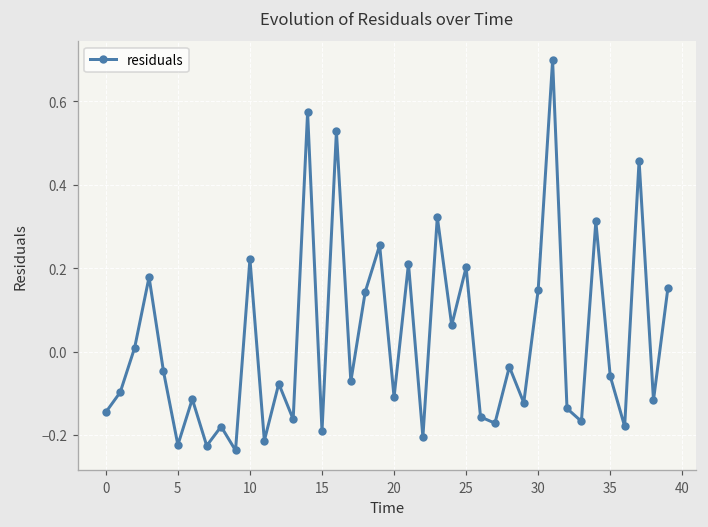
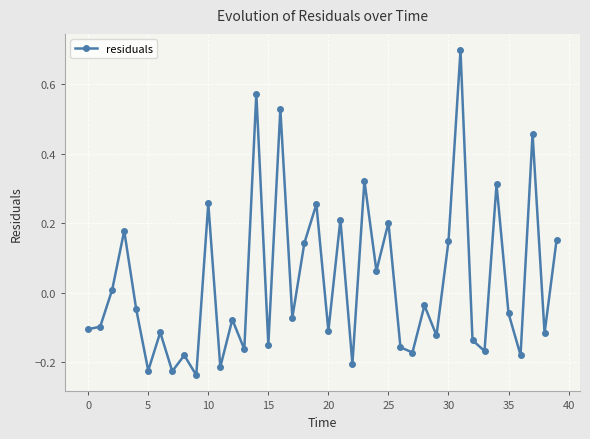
  {
-   "0": -0.15,
+   "0": -0.10,
    "5": -0.22,
-   "10": 0.22,
-   "15": -0.19,
+   "10": 0.26,
+   "15": -0.15,
    "20": -0.11,
    "25": 0.20,
    "30": 0.15,
    "35": -0.06
  }
